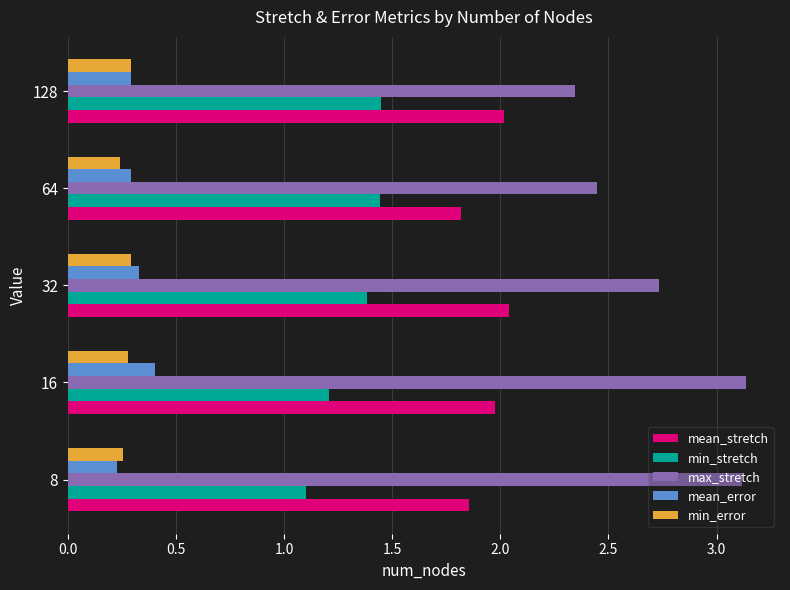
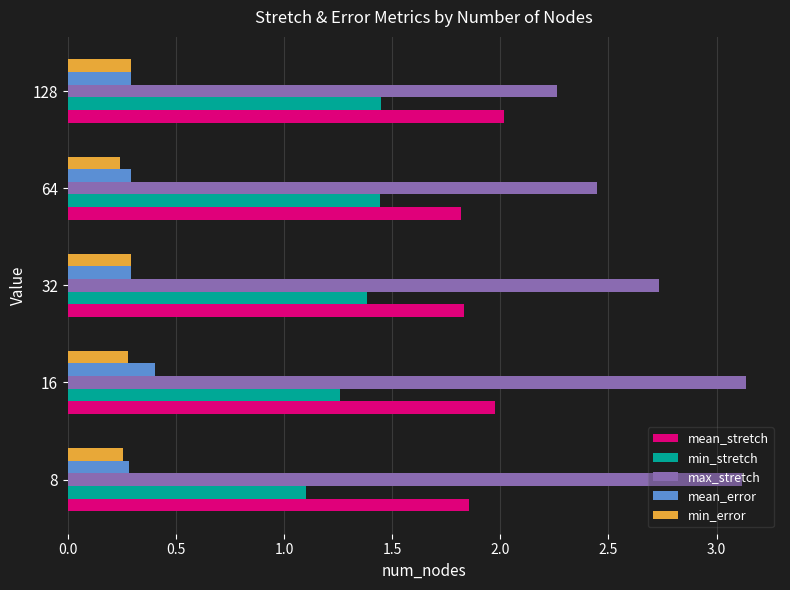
  {
    "mean_stretch": {
      "128": 2.02,
      "64": 1.82,
-     "32": 2.04,
+     "32": 1.83,
      "16": 1.98,
      "8": 1.86
    },
    "min_stretch": {
      "128": 1.45,
      "64": 1.44,
      "32": 1.38,
-     "16": 1.21,
+     "16": 1.26,
      "8": 1.10
    },
    "max_stretch": {
-     "128": 2.34,
+     "128": 2.26,
      "64": 2.45,
      "32": 2.74,
      "16": 3.14
    },
    "mean_error": {
      "128": 0.29,
      "64": 0.29,
-     "32": 0.33,
+     "32": 0.29,
      "16": 0.40,
-     "8": 0.23
+     "8": 0.28
    },
    "min_error": {
      "128": 0.29,
      "64": 0.24,
      "32": 0.29,
      "16": 0.28,
      "8": 0.25
    }
  }
